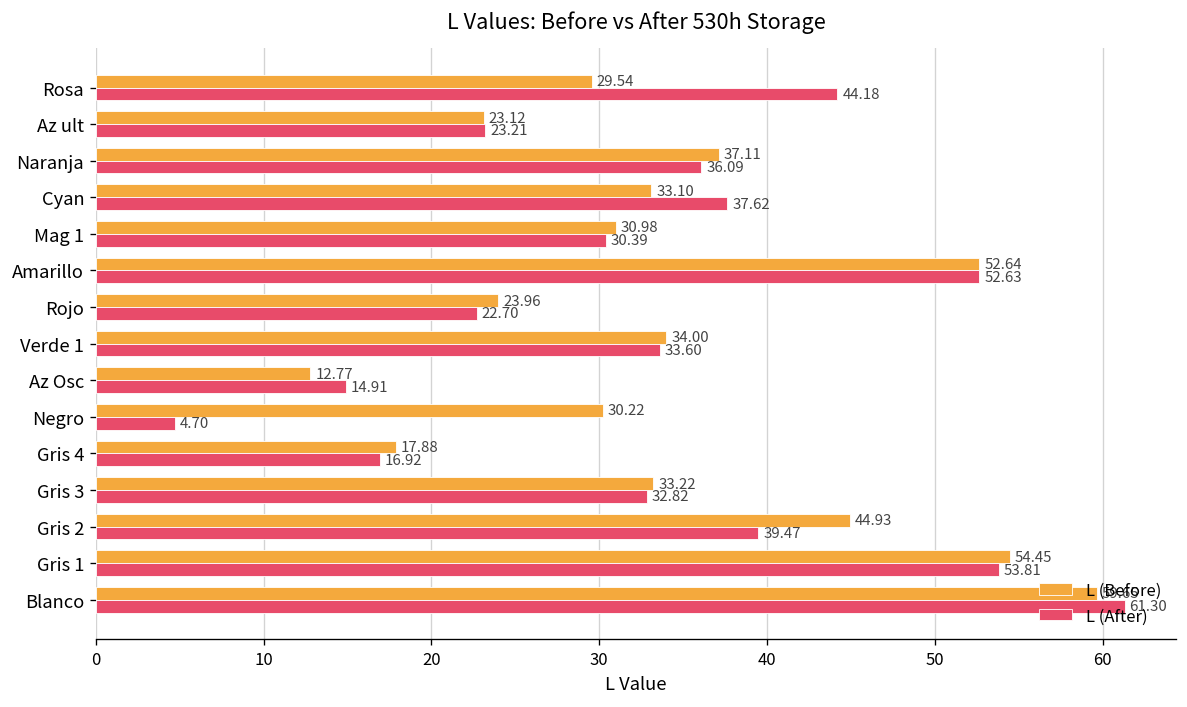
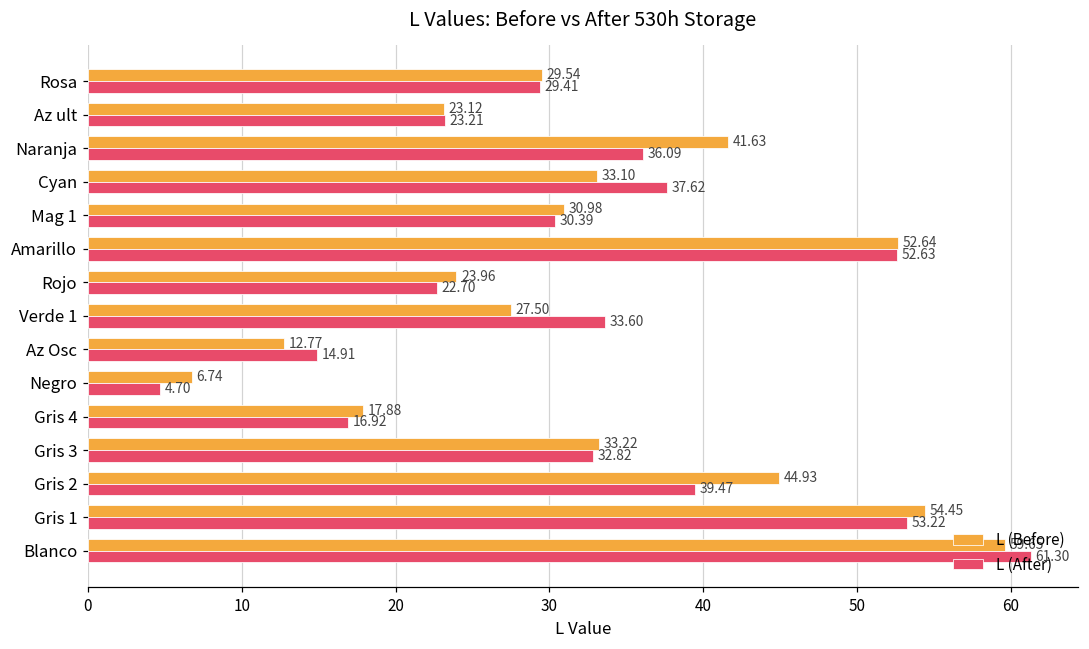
  {
    "L (Before)": {
-     "Naranja": 37.11,
+     "Naranja": 41.63,
      "Cyan": 33.10,
      "Mag 1": 30.98,
      "Rojo": 23.96,
-     "Verde 1": 34.00,
+     "Verde 1": 27.50,
      "Az Osc": 12.77,
-     "Negro": 30.22,
+     "Negro": 6.74,
      "Gris 4": 17.88,
      "Gris 3": 33.22,
      "Gris 2": 44.93,
      "Gris 1": 54.45,
      "Blanco": 59.65
    },
    "L (After)": {
-     "Rosa": 44.18,
+     "Rosa": 29.41,
      "Naranja": 36.09,
      "Cyan": 37.62,
      "Mag 1": 30.39,
      "Rojo": 22.70,
      "Verde 1": 33.60,
      "Az Osc": 14.91,
      "Negro": 4.70,
      "Gris 4": 16.92,
      "Gris 3": 32.82,
      "Gris 2": 39.47,
-     "Gris 1": 53.81,
+     "Gris 1": 53.22,
      "Blanco": 61.30
    }
  }
